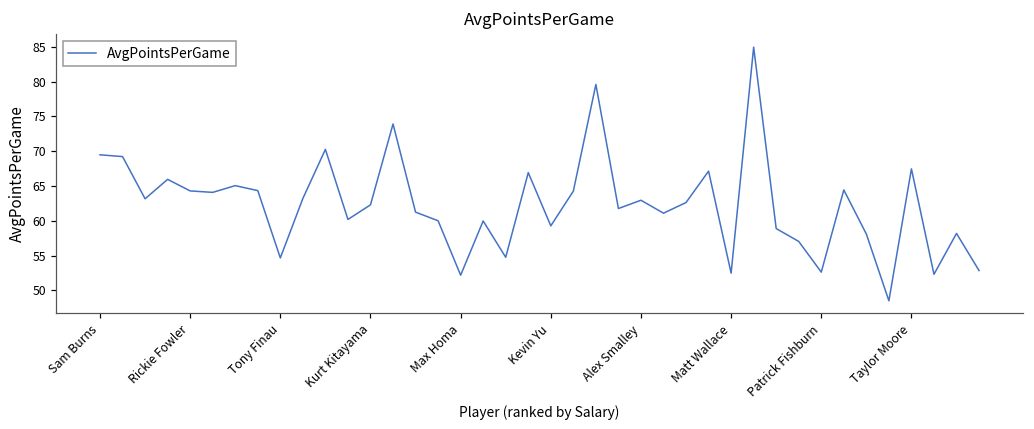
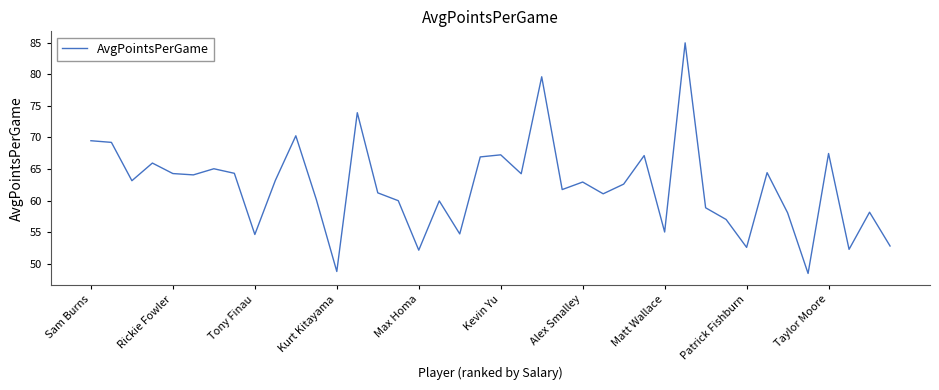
  {
    "Sam Burns": 69,
    "Rickie Fowler": 64,
    "Tony Finau": 55,
-   "Kurt Kitayama": 62,
+   "Kurt Kitayama": 49,
    "Max Homa": 52,
-   "Kevin Yu": 59,
+   "Kevin Yu": 67,
    "Alex Smalley": 63,
-   "Matt Wallace": 52,
+   "Matt Wallace": 55,
    "Patrick Fishburn": 53,
    "Taylor Moore": 67
  }
